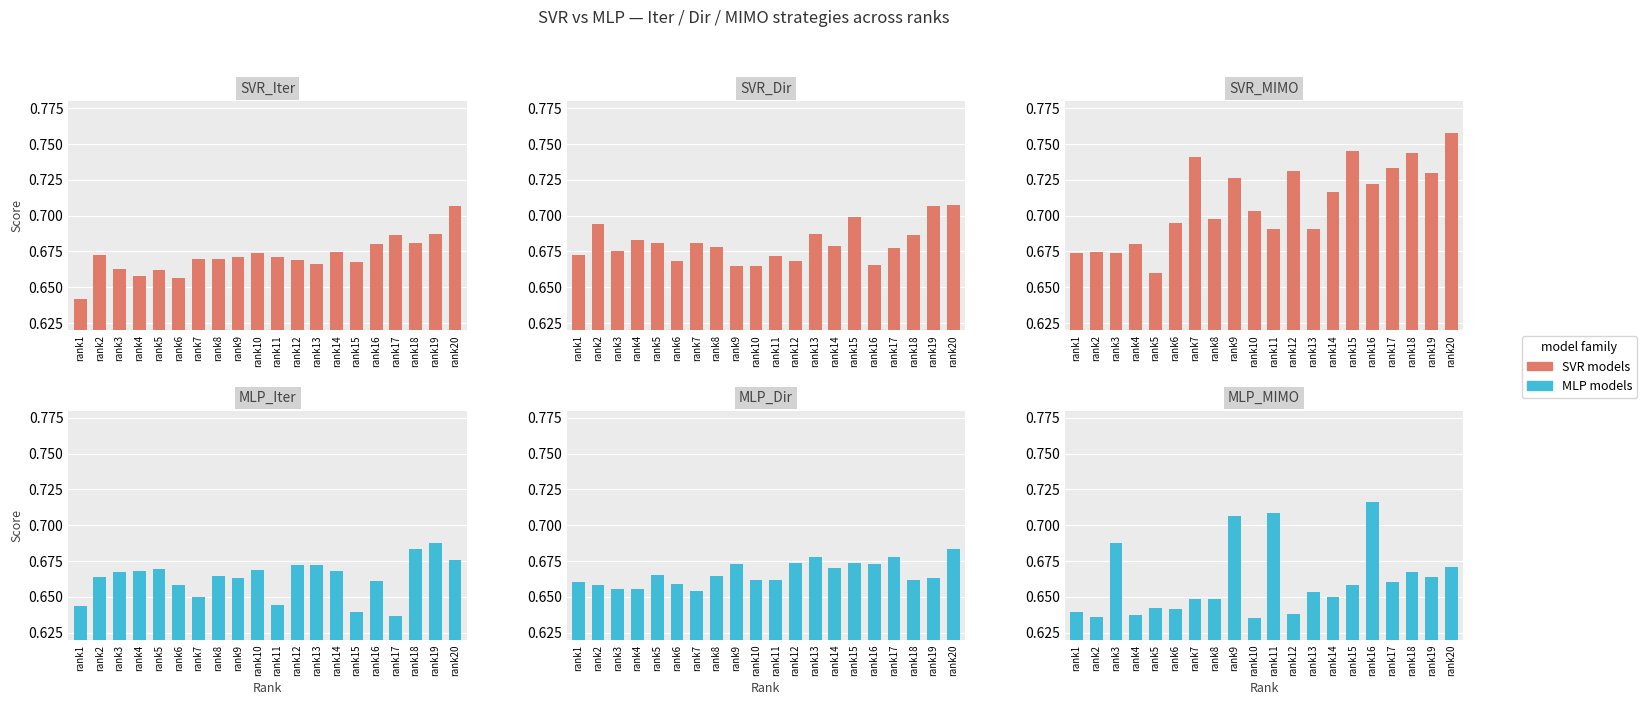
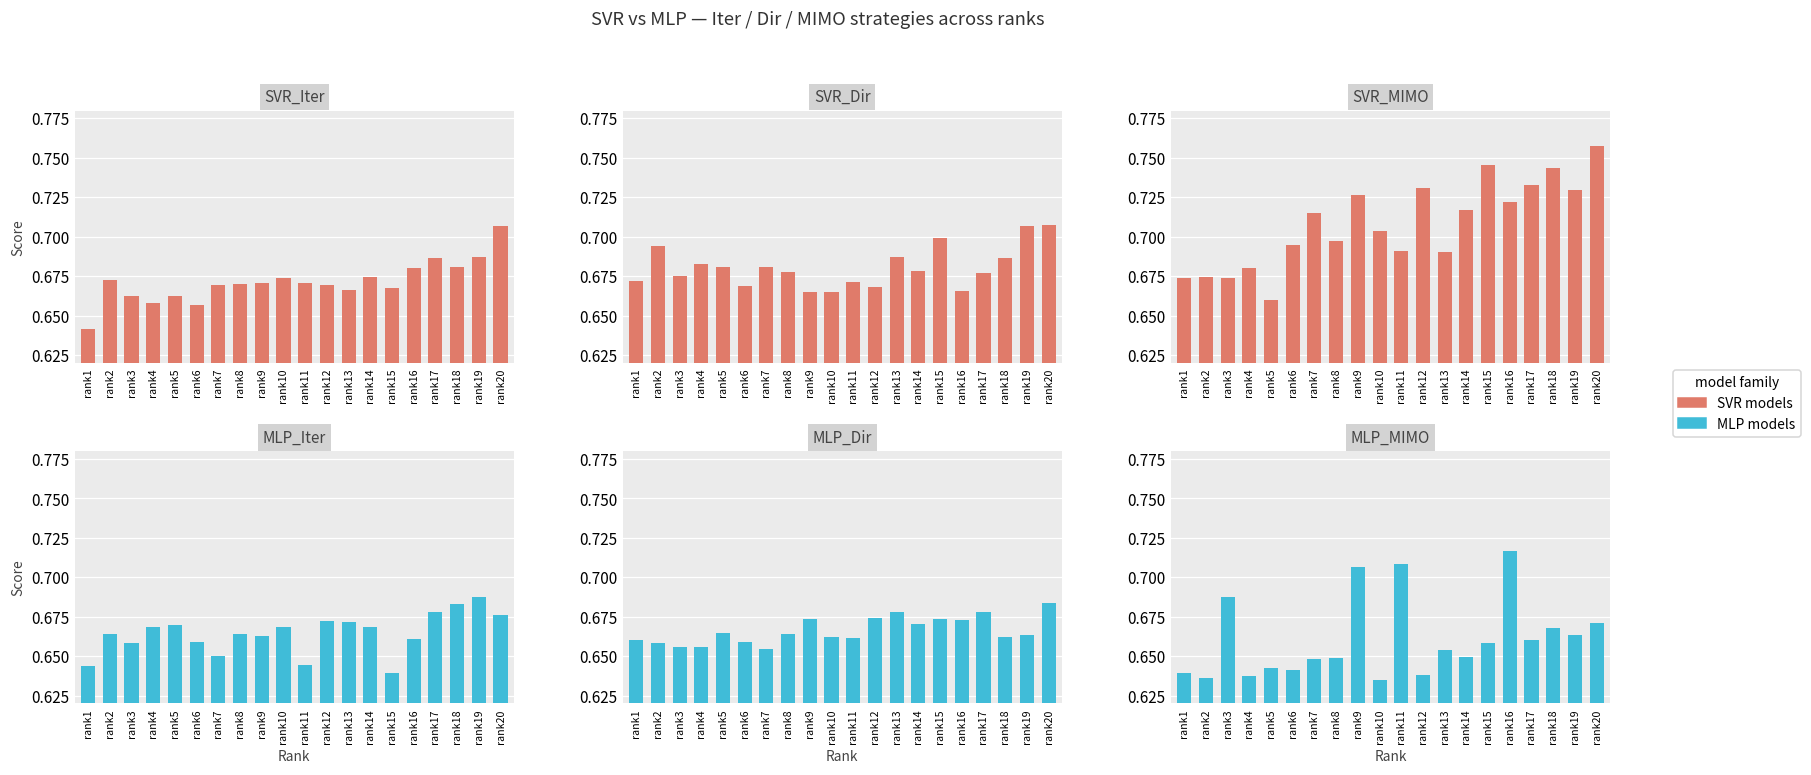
  {
    "SVR_Iter": {
      "rank1": 0.642,
      "rank2": 0.673,
      "rank3": 0.662,
      "rank4": 0.658,
      "rank5": 0.662,
      "rank6": 0.656,
      "rank7": 0.670,
      "rank8": 0.670,
      "rank9": 0.671,
      "rank10": 0.674,
      "rank11": 0.671,
      "rank12": 0.669,
      "rank13": 0.666,
      "rank14": 0.675,
      "rank15": 0.668,
      "rank16": 0.680,
      "rank17": 0.687,
      "rank18": 0.681,
      "rank19": 0.687,
      "rank20": 0.707
    },
    "SVR_Dir": {
      "rank1": 0.672,
      "rank2": 0.694,
      "rank3": 0.675,
      "rank4": 0.683,
      "rank5": 0.681,
      "rank6": 0.669,
      "rank7": 0.681,
      "rank8": 0.678,
      "rank9": 0.665,
      "rank10": 0.665,
      "rank11": 0.672,
      "rank12": 0.668,
      "rank13": 0.687,
      "rank14": 0.678,
      "rank15": 0.699,
      "rank16": 0.666,
      "rank17": 0.677,
      "rank18": 0.687,
      "rank19": 0.707,
      "rank20": 0.707
    },
    "SVR_MIMO": {
      "rank1": 0.674,
      "rank2": 0.674,
      "rank3": 0.674,
      "rank4": 0.680,
      "rank5": 0.660,
      "rank6": 0.695,
-     "rank7": 0.741,
+     "rank7": 0.715,
      "rank8": 0.697,
      "rank9": 0.726,
      "rank10": 0.704,
      "rank11": 0.691,
      "rank12": 0.731,
      "rank13": 0.691,
      "rank14": 0.717,
      "rank15": 0.745,
      "rank16": 0.722,
      "rank17": 0.733,
      "rank18": 0.744,
      "rank19": 0.730,
      "rank20": 0.757
    },
    "MLP_Iter": {
      "rank1": 0.644,
      "rank2": 0.664,
-     "rank3": 0.667,
+     "rank3": 0.658,
      "rank4": 0.668,
      "rank5": 0.670,
      "rank6": 0.659,
      "rank7": 0.650,
      "rank8": 0.664,
      "rank9": 0.663,
      "rank10": 0.669,
      "rank11": 0.644,
      "rank12": 0.672,
      "rank13": 0.672,
      "rank14": 0.668,
      "rank15": 0.640,
      "rank16": 0.661,
-     "rank17": 0.637,
+     "rank17": 0.678,
      "rank18": 0.683,
      "rank19": 0.687,
      "rank20": 0.676
    },
    "MLP_Dir": {
      "rank1": 0.660,
      "rank2": 0.659,
      "rank3": 0.656,
      "rank4": 0.656,
      "rank5": 0.665,
      "rank6": 0.659,
      "rank7": 0.654,
      "rank8": 0.664,
      "rank9": 0.673,
      "rank10": 0.662,
      "rank11": 0.662,
      "rank12": 0.674,
      "rank13": 0.678,
      "rank14": 0.670,
      "rank15": 0.674,
      "rank16": 0.673,
      "rank17": 0.678,
      "rank18": 0.662,
      "rank19": 0.663,
      "rank20": 0.683
    },
    "MLP_MIMO": {
      "rank1": 0.639,
      "rank2": 0.636,
      "rank3": 0.687,
      "rank4": 0.637,
      "rank5": 0.642,
      "rank6": 0.641,
      "rank7": 0.648,
      "rank8": 0.649,
      "rank9": 0.707,
      "rank10": 0.635,
      "rank11": 0.708,
      "rank12": 0.638,
      "rank13": 0.654,
      "rank14": 0.650,
      "rank15": 0.658,
      "rank16": 0.716,
      "rank17": 0.660,
      "rank18": 0.668,
      "rank19": 0.664,
      "rank20": 0.671
    }
  }
